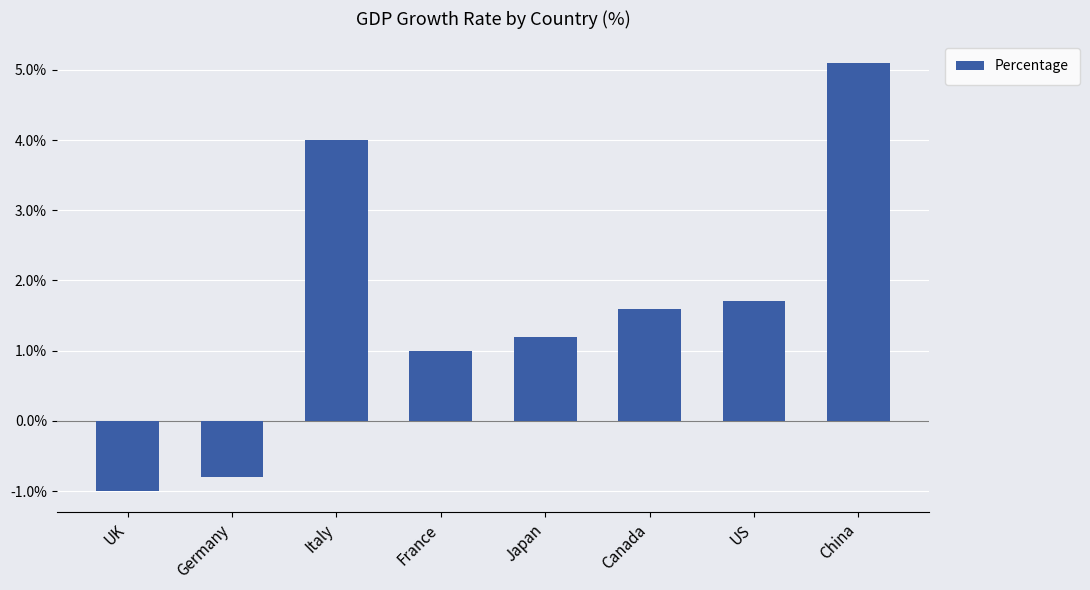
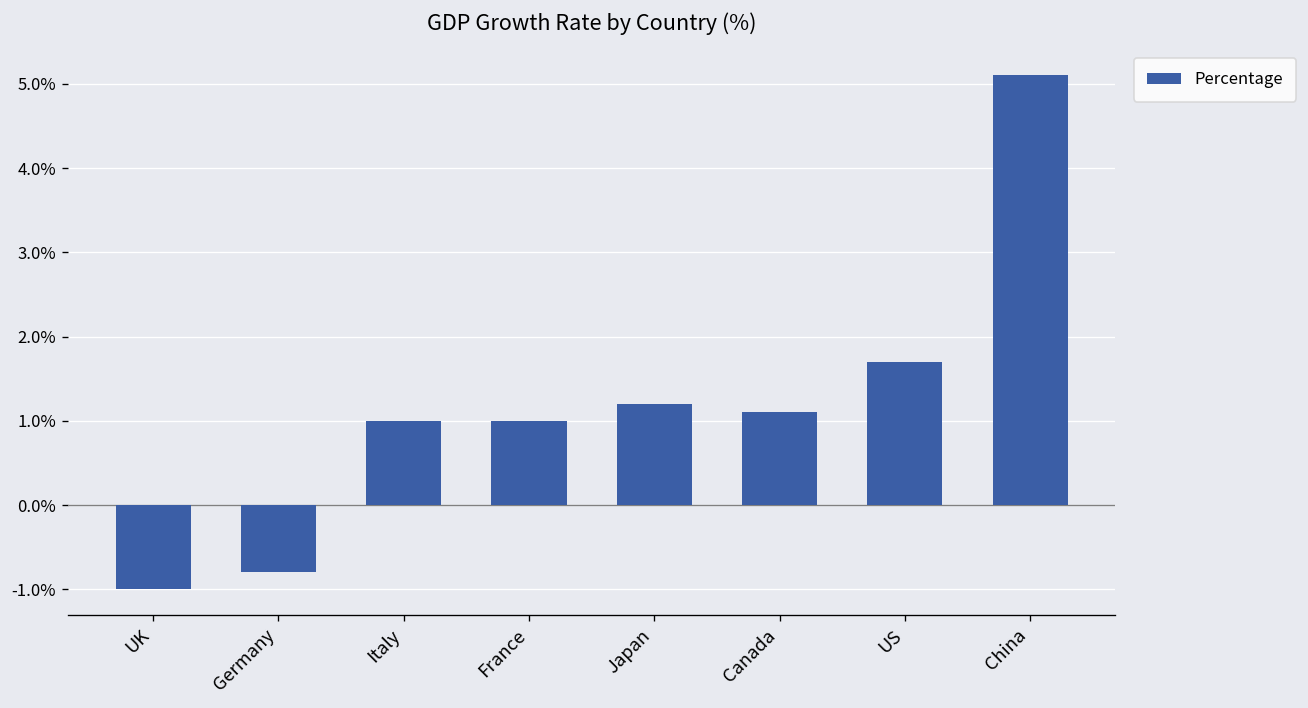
  {
    "UK": "-1.0%",
    "Germany": "-0.8%",
-   "Italy": "4%",
+   "Italy": "1%",
    "France": "1.0%",
    "Japan": "1.2%",
-   "Canada": "1.6%",
+   "Canada": "1.1%",
    "US": "1.7%",
    "China": "5.1%"
  }
